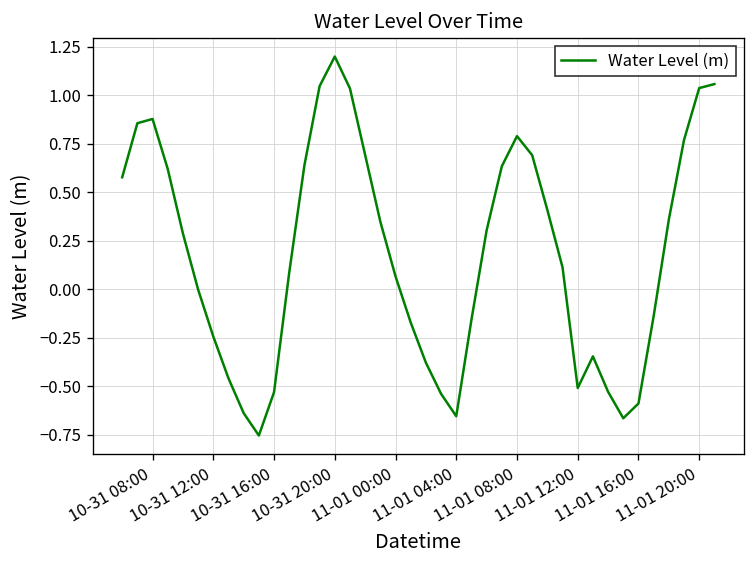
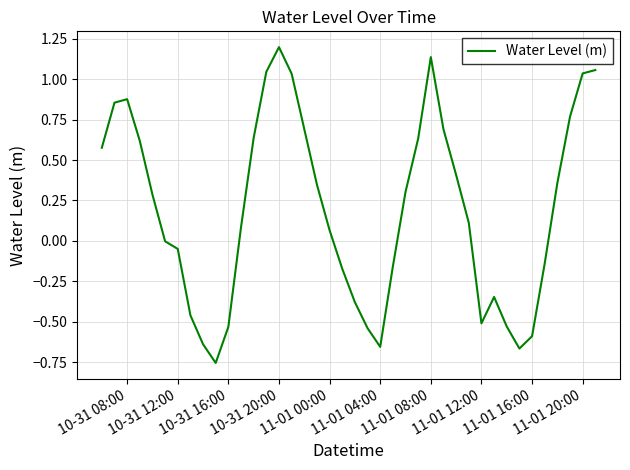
  {
    "10-31 08:00": 0.88,
-   "10-31 12:00": -0.24,
+   "10-31 12:00": -0.05,
    "10-31 16:00": -0.53,
    "10-31 20:00": 1.20,
    "11-01 00:00": 0.07,
    "11-01 04:00": -0.66,
-   "11-01 08:00": 0.79,
+   "11-01 08:00": 1.14,
    "11-01 12:00": -0.51,
    "11-01 16:00": -0.59,
    "11-01 20:00": 1.04
  }
